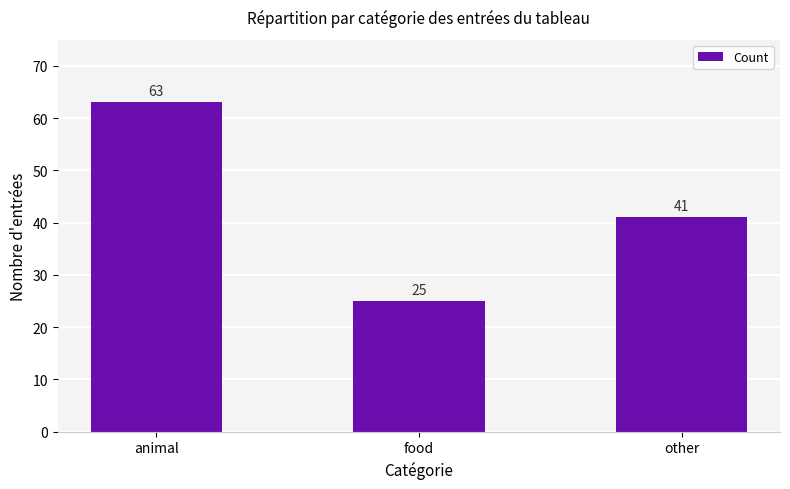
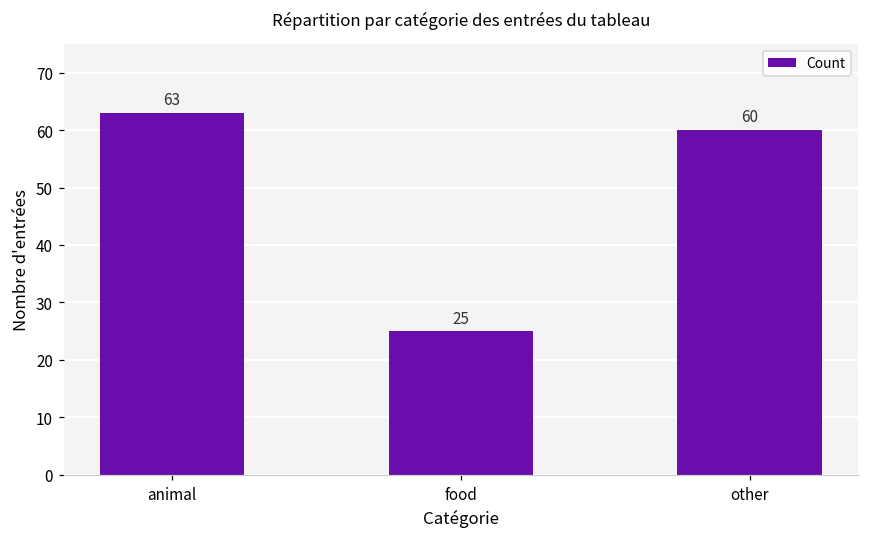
  {
    "animal": 63,
    "food": 25,
-   "other": 41
+   "other": 60
  }
